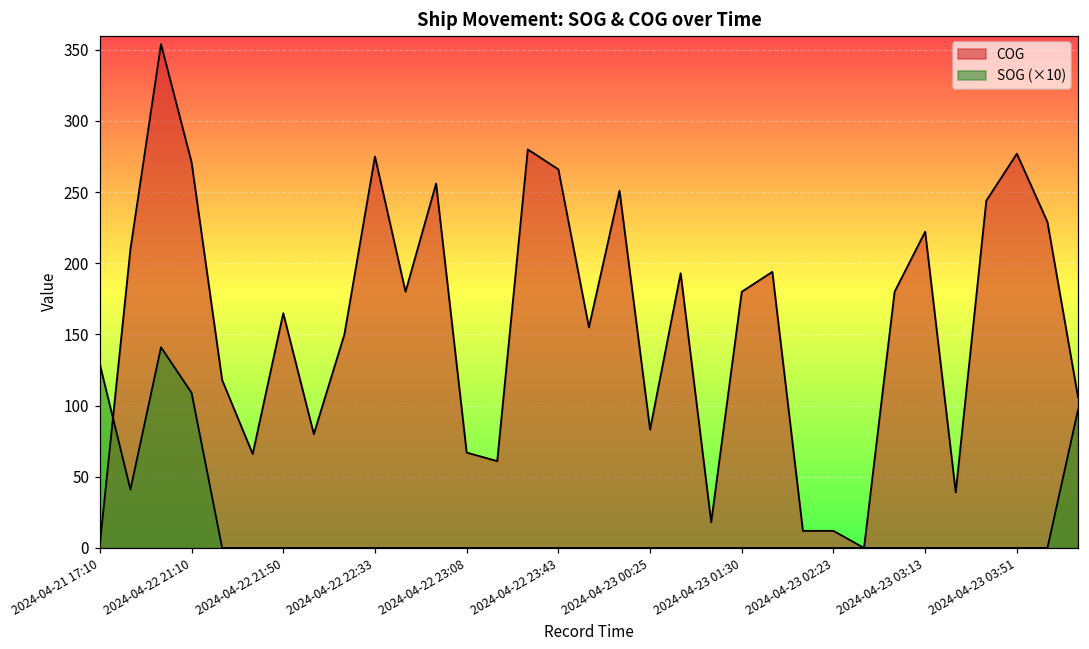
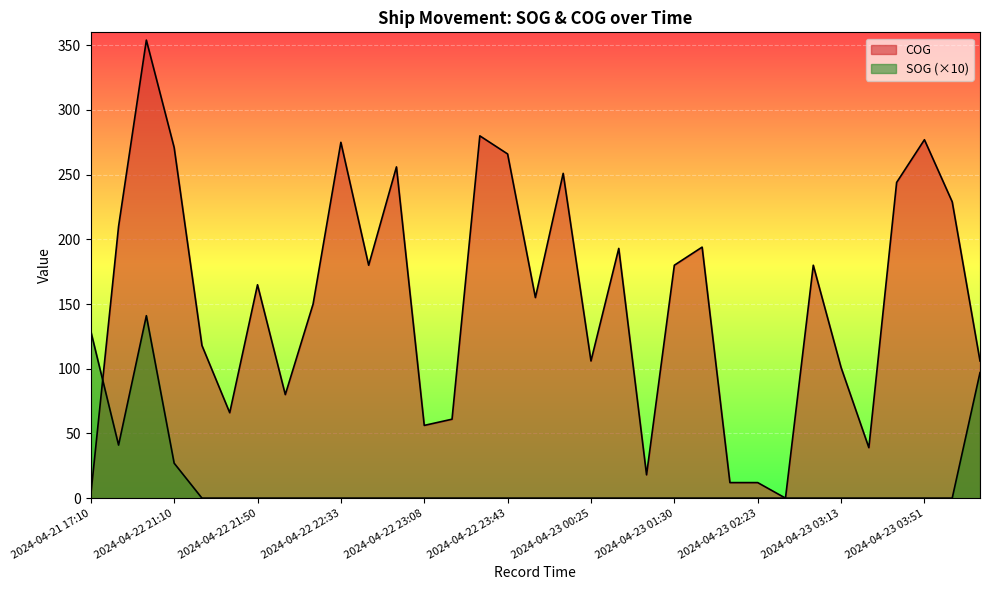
  {
    "COG": {
      "2024-04-21 17:10": 2,
      "2024-04-22 21:10": 271,
      "2024-04-22 21:50": 165,
      "2024-04-22 22:33": 275,
-     "2024-04-22 23:08": 67,
+     "2024-04-22 23:08": 56,
      "2024-04-22 23:43": 266,
-     "2024-04-23 00:25": 83,
+     "2024-04-23 00:25": 106,
      "2024-04-23 01:30": 180,
      "2024-04-23 02:23": 12,
-     "2024-04-23 03:13": 222,
+     "2024-04-23 03:13": 101,
      "2024-04-23 03:51": 277
    },
    "SOG (×10)": {
      "2024-04-21 17:10": 129,
-     "2024-04-22 21:10": 109,
+     "2024-04-22 21:10": 27,
      "2024-04-22 21:50": 0,
      "2024-04-22 22:33": 0,
      "2024-04-22 23:08": 0,
      "2024-04-22 23:43": 0,
      "2024-04-23 00:25": 0,
      "2024-04-23 01:30": 0,
      "2024-04-23 02:23": 0,
      "2024-04-23 03:13": 0,
      "2024-04-23 03:51": 0
    }
  }
